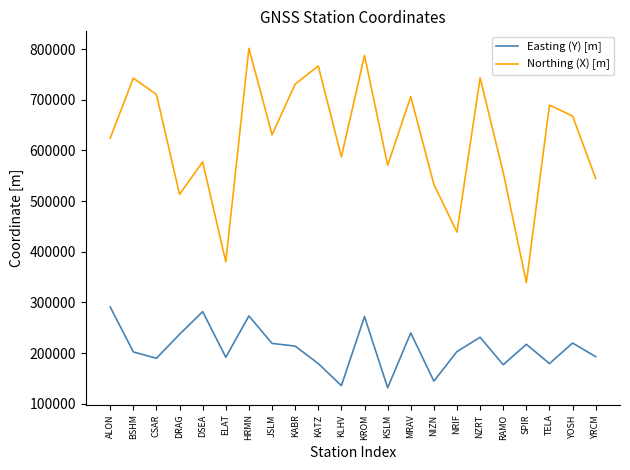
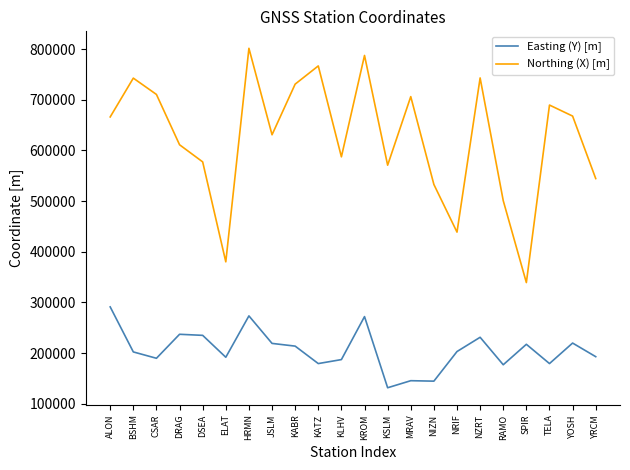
  {
    "Easting (Y) [m]": {
      "ALON": 290000,
      "BSHM": 200000,
      "CSAR": 190000,
      "DRAG": 240000,
-     "DSEA": 280000,
+     "DSEA": 240000,
      "ELAT": 190000,
      "HRMN": 270000,
      "JSLM": 220000,
      "KABR": 210000,
      "KATZ": 180000,
-     "KLHV": 140000,
+     "KLHV": 190000,
      "KROM": 270000,
      "KSLM": 130000,
-     "MRAV": 240000,
+     "MRAV": 150000,
      "NIZN": 140000,
      "NRIF": 200000,
      "NZRT": 230000,
      "RAMO": 180000,
      "SPIR": 220000,
      "TELA": 180000,
      "YOSH": 220000,
      "YRCM": 190000
    },
    "Northing (X) [m]": {
-     "ALON": 620000,
+     "ALON": 670000,
      "BSHM": 740000,
      "CSAR": 710000,
-     "DRAG": 510000,
+     "DRAG": 610000,
      "DSEA": 580000,
      "ELAT": 380000,
      "HRMN": 800000,
      "JSLM": 630000,
      "KABR": 730000,
      "KATZ": 770000,
      "KLHV": 590000,
      "KROM": 790000,
      "KSLM": 570000,
      "MRAV": 710000,
      "NIZN": 530000,
      "NRIF": 440000,
      "NZRT": 740000,
-     "RAMO": 560000,
+     "RAMO": 500000,
      "SPIR": 340000,
      "TELA": 690000,
      "YOSH": 670000,
      "YRCM": 540000
    }
  }
